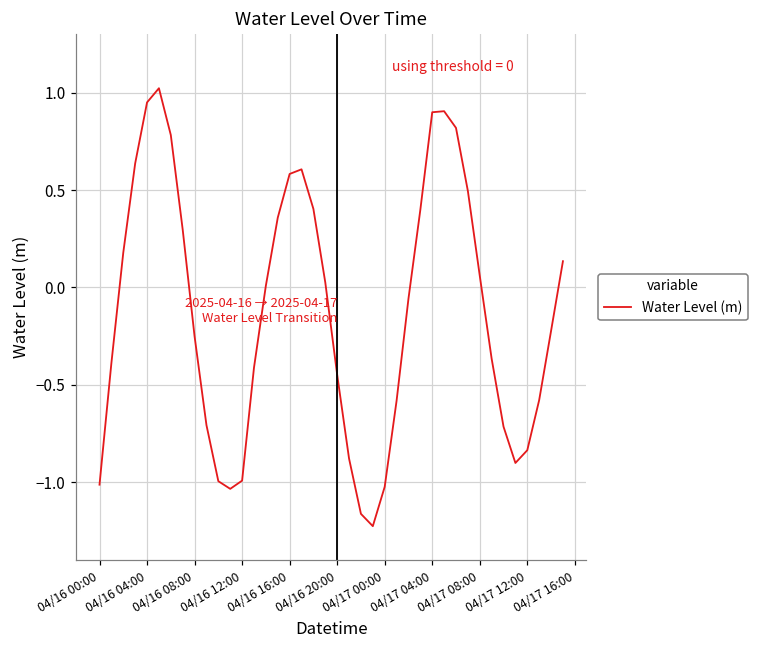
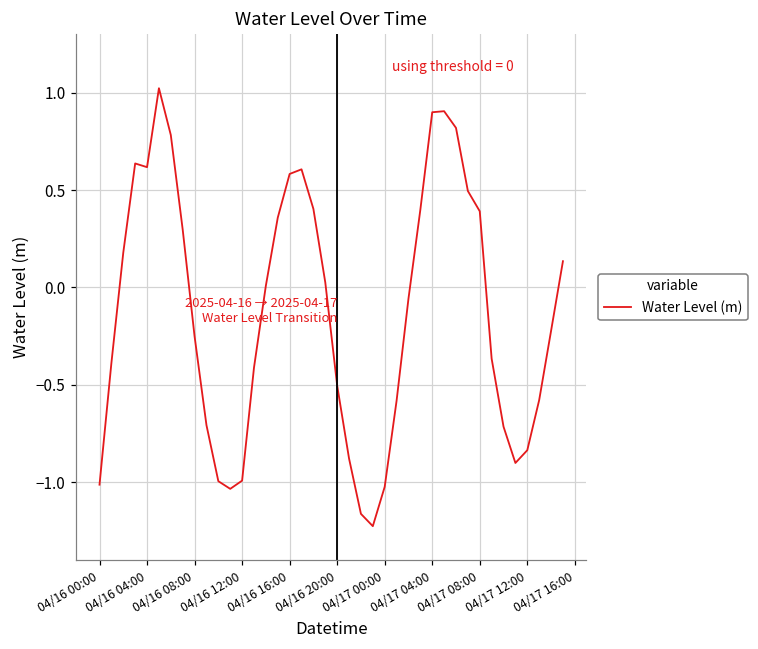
  {
    "04/16 00:00": -1.01,
-   "04/16 04:00": 0.95,
+   "04/16 04:00": 0.62,
    "04/16 12:00": -0.99,
    "04/16 16:00": 0.58,
-   "04/16 20:00": -0.45,
+   "04/16 20:00": -0.50,
    "04/17 00:00": -1.02,
    "04/17 04:00": 0.90,
-   "04/17 08:00": 0.06,
+   "04/17 08:00": 0.39,
    "04/17 12:00": -0.84
  }
